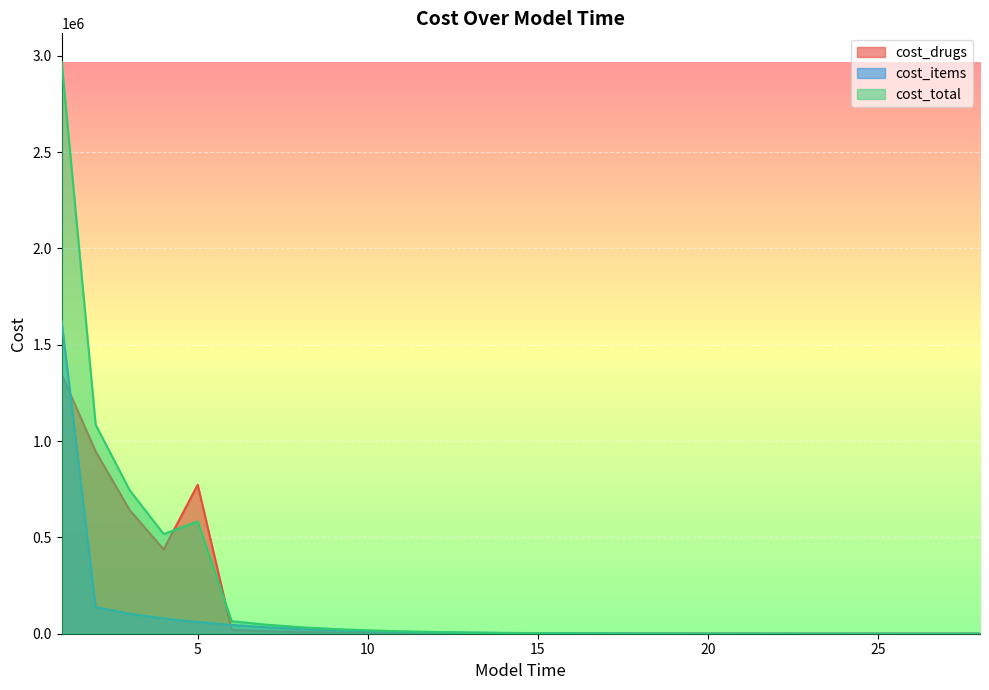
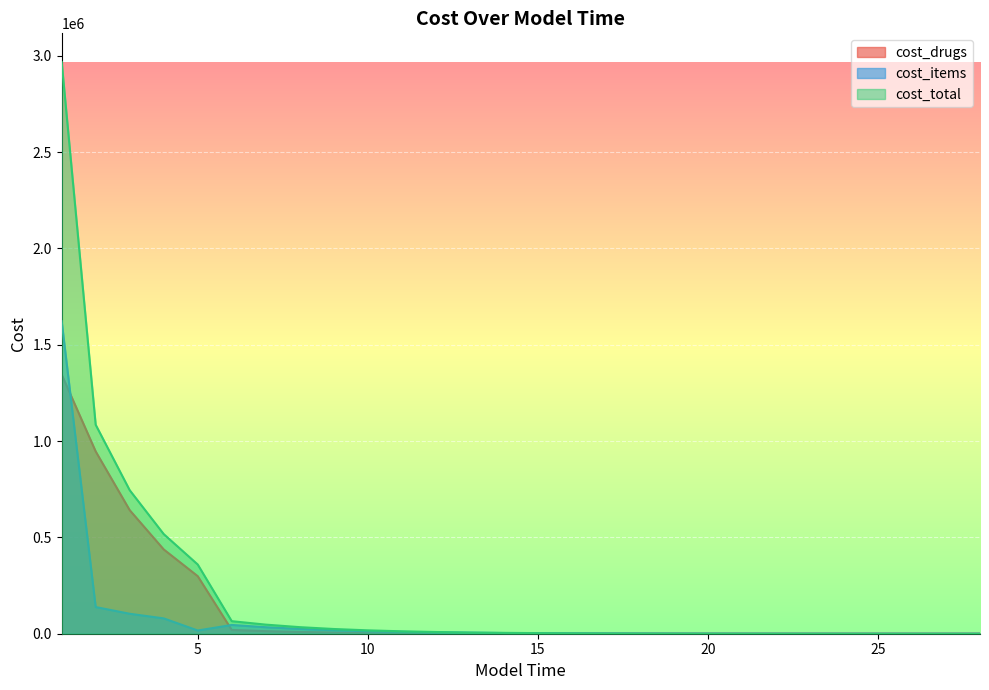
  {
    "cost_drugs": {
-     "5": 770000
+     "5": 300000
    },
    "cost_items": {
-     "5": 60000
+     "5": 20000
    },
    "cost_total": {
-     "5": 580000
+     "5": 360000
    }
  }
